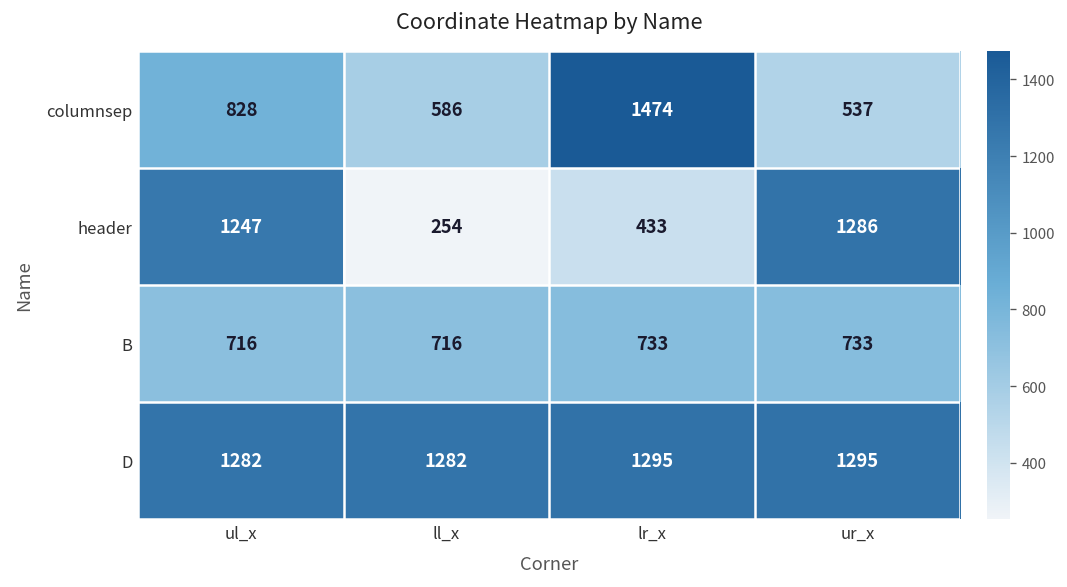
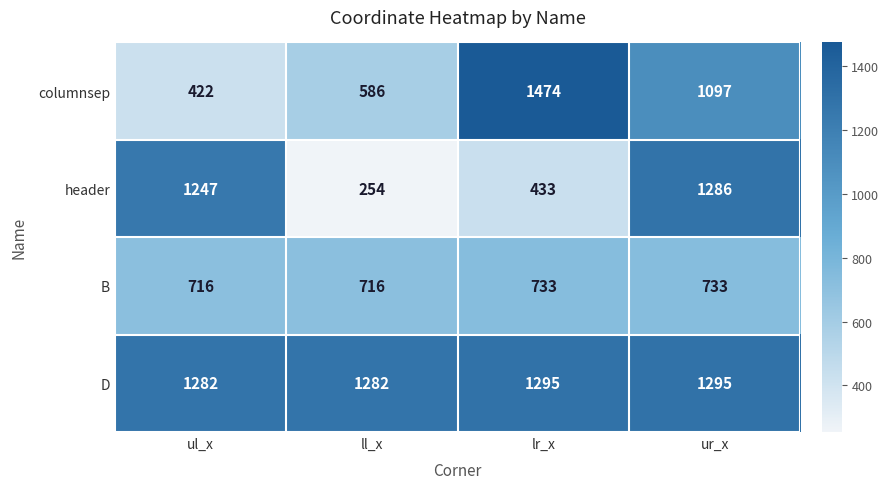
  {
    "columnsep": {
-     "ul_x": 828,
+     "ul_x": 422,
      "ll_x": 586,
      "lr_x": 1474,
-     "ur_x": 537
+     "ur_x": 1097
    },
    "header": {
      "ul_x": 1247,
      "ll_x": 254,
      "lr_x": 433,
      "ur_x": 1286
    },
    "B": {
      "ul_x": 716,
      "ll_x": 716,
      "lr_x": 733,
      "ur_x": 733
    },
    "D": {
      "ul_x": 1282,
      "ll_x": 1282,
      "lr_x": 1295,
      "ur_x": 1295
    }
  }
